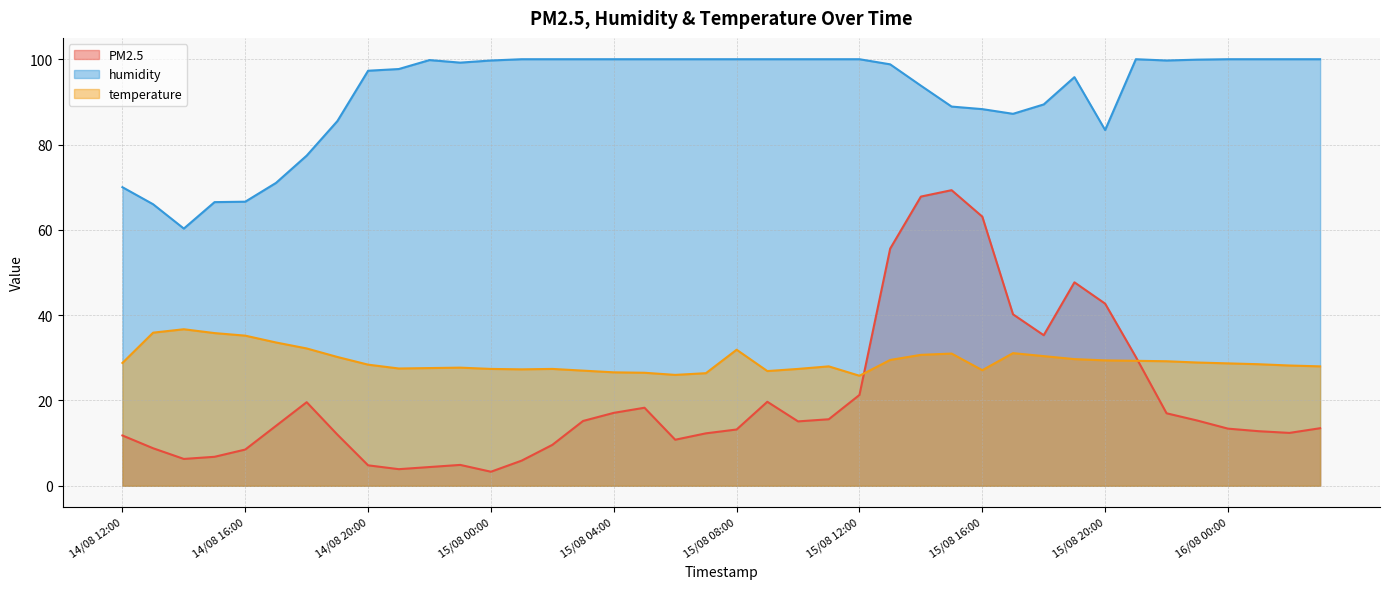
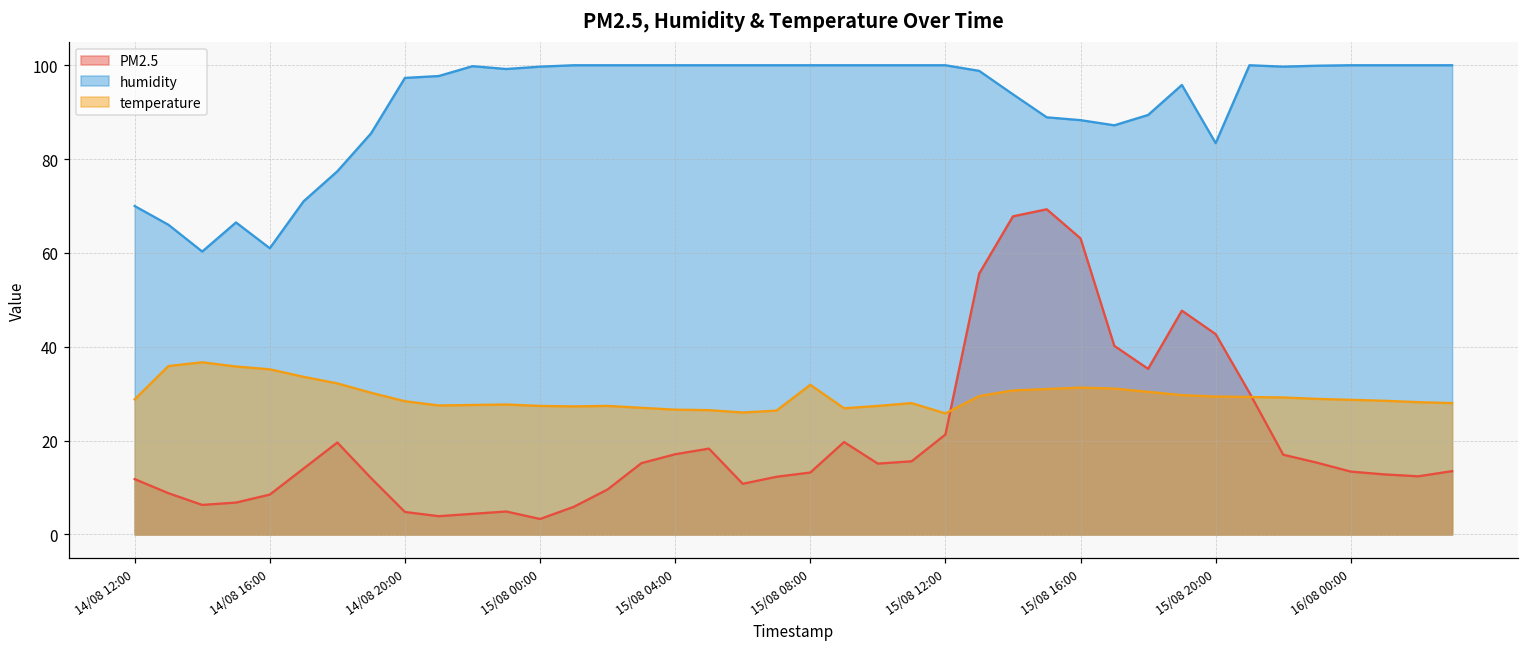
  {
    "PM2.5": {
      "14/08 12:00": 12,
      "14/08 16:00": 9,
      "14/08 20:00": 5,
      "15/08 00:00": 3,
      "15/08 04:00": 17,
      "15/08 08:00": 13,
      "15/08 12:00": 21,
      "15/08 16:00": 63,
      "15/08 20:00": 43,
      "16/08 00:00": 13
    },
    "humidity": {
      "14/08 12:00": 70,
-     "14/08 16:00": 67,
+     "14/08 16:00": 61,
      "14/08 20:00": 97,
      "15/08 00:00": 100,
      "15/08 04:00": 100,
      "15/08 08:00": 100,
      "15/08 12:00": 100,
      "15/08 16:00": 88,
      "15/08 20:00": 83,
      "16/08 00:00": 100
    },
    "temperature": {
      "14/08 12:00": 29,
      "14/08 16:00": 35,
      "14/08 20:00": 28,
      "15/08 00:00": 27,
      "15/08 04:00": 27,
      "15/08 08:00": 32,
      "15/08 12:00": 26,
-     "15/08 16:00": 27,
+     "15/08 16:00": 31,
      "15/08 20:00": 29,
      "16/08 00:00": 29
    }
  }
